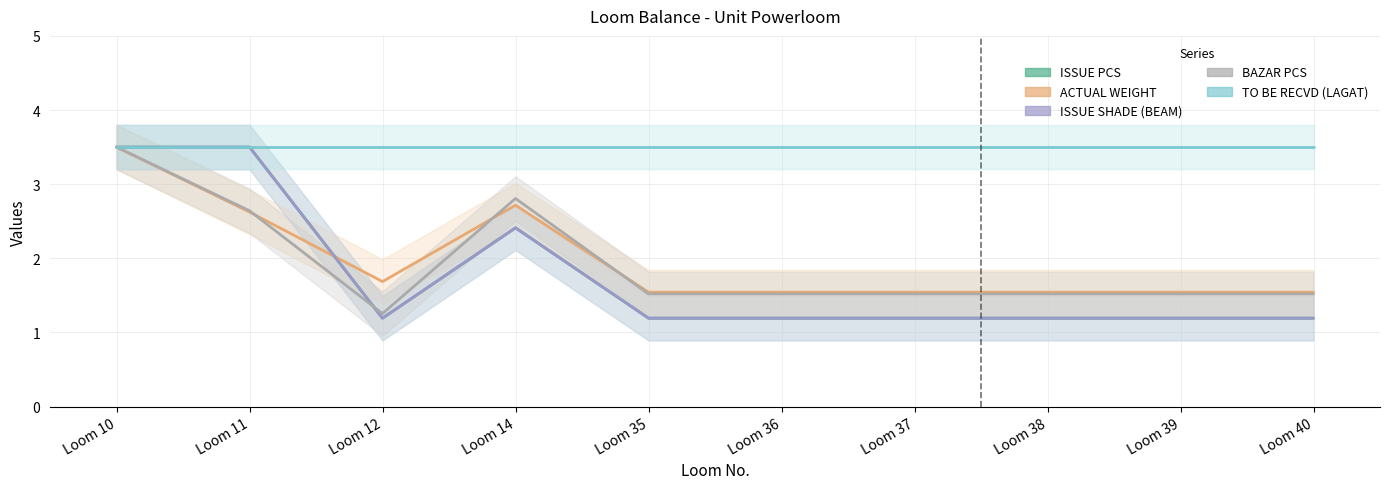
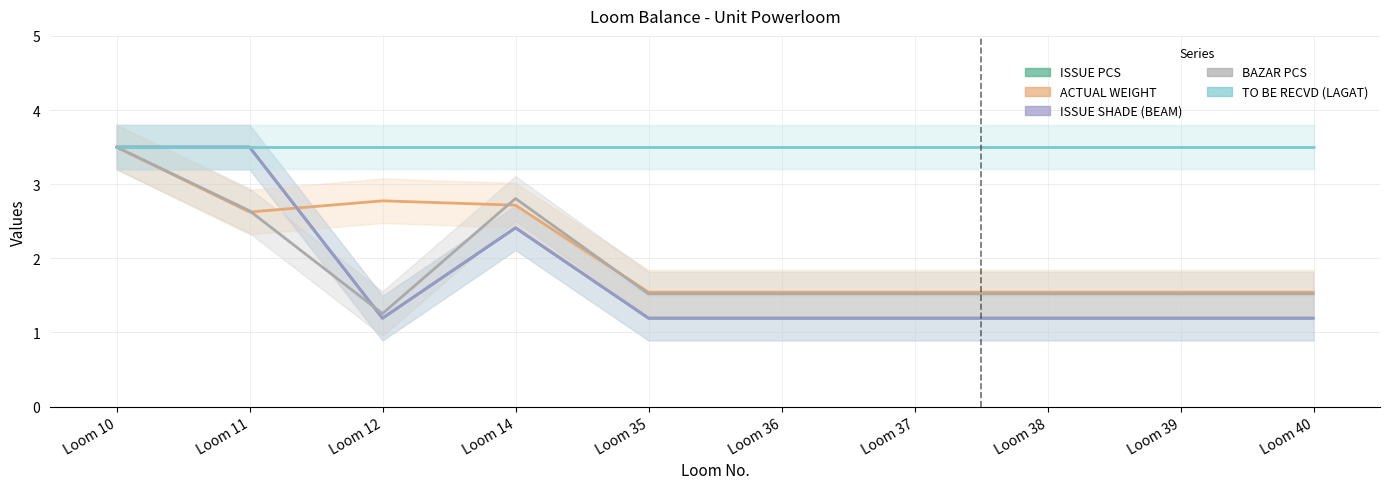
  {
    "ACTUAL WEIGHT": {
-     "Loom 12": 1.7
+     "Loom 12": 2.8
    }
  }
